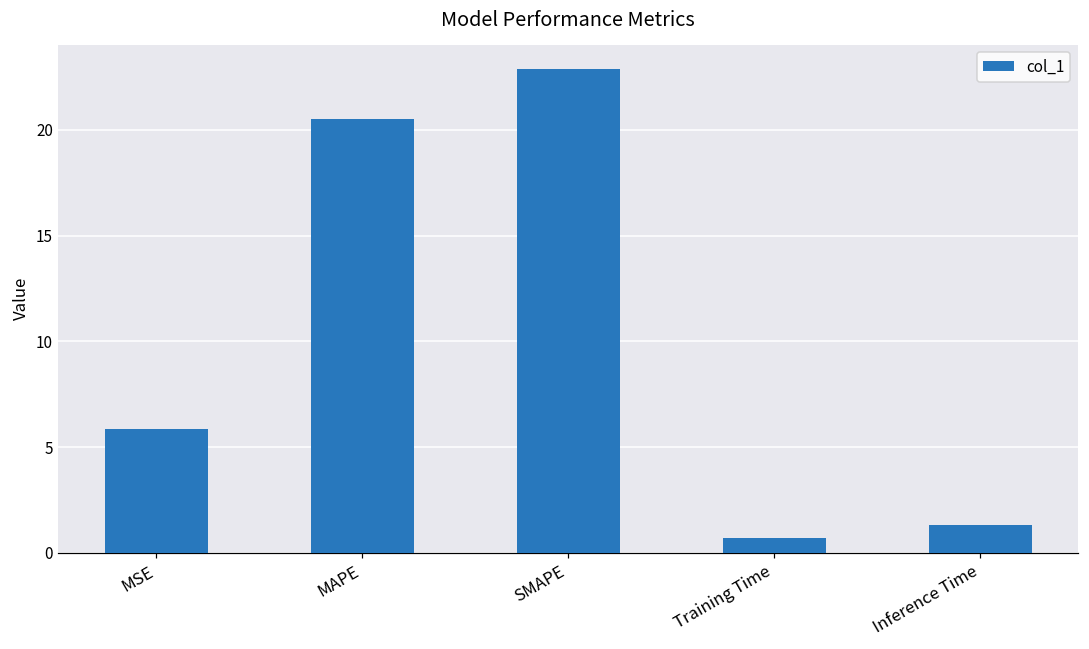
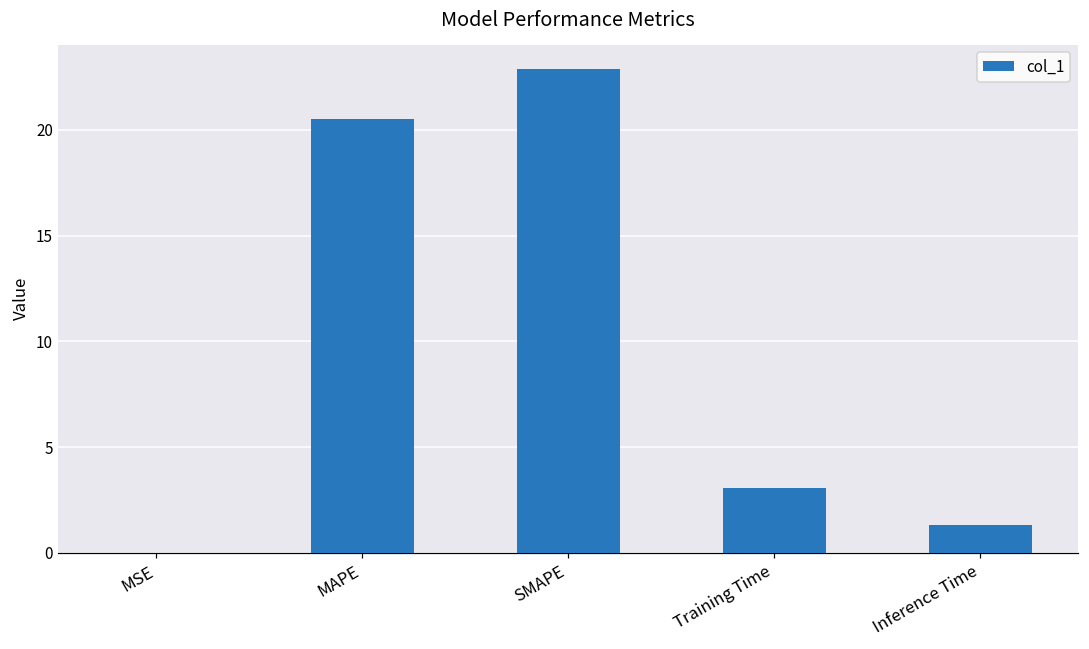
  {
-   "MSE": 5.9,
+   "MSE": 0.0,
    "MAPE": 20.5,
    "SMAPE": 22.9,
-   "Training Time": 0.7,
+   "Training Time": 3.1,
    "Inference Time": 1.3
  }
